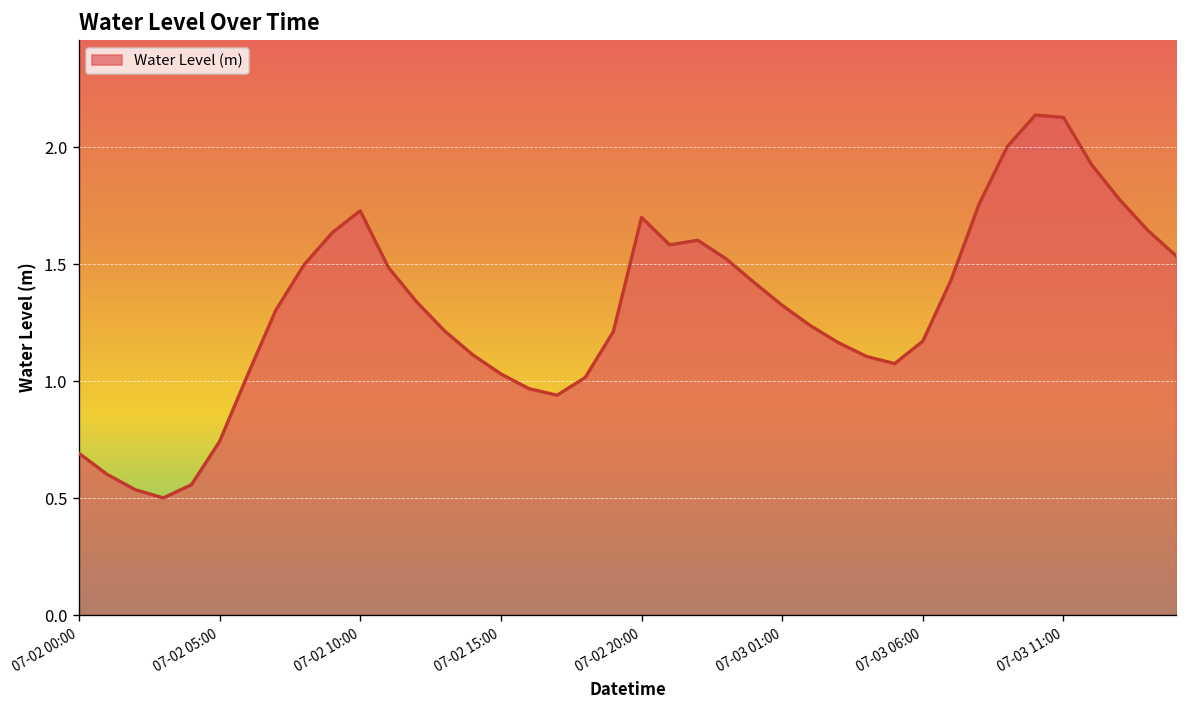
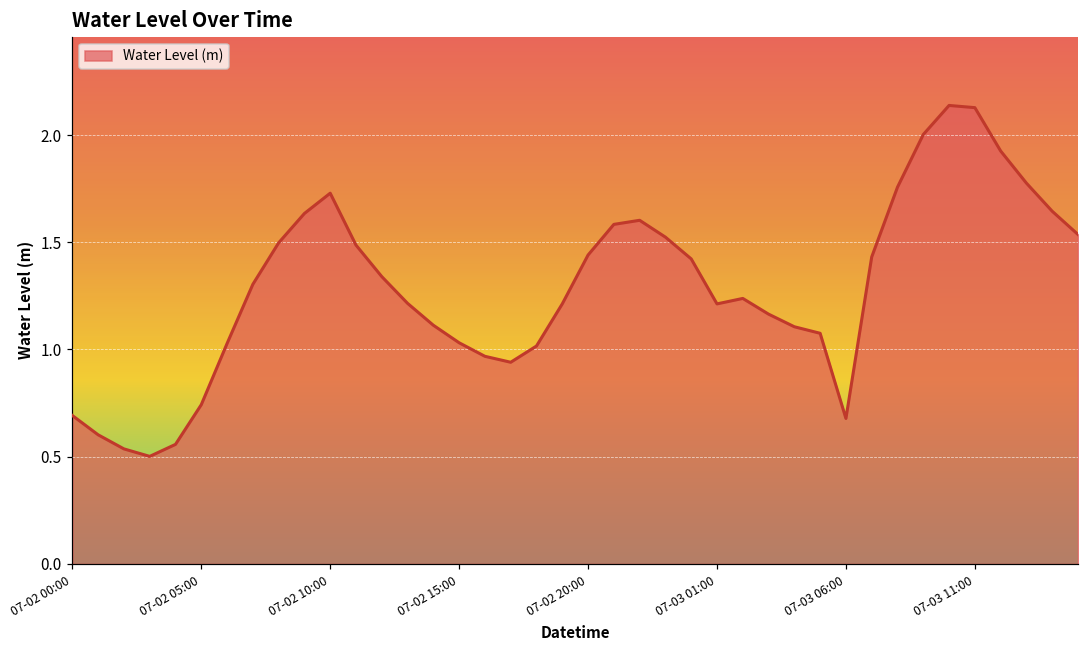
  {
    "07-02 00:00": 0.69,
    "07-02 05:00": 0.74,
    "07-02 10:00": 1.73,
    "07-02 15:00": 1.03,
-   "07-02 20:00": 1.70,
-   "07-03 01:00": 1.32,
-   "07-03 06:00": 1.17,
+   "07-02 20:00": 1.44,
+   "07-03 01:00": 1.21,
+   "07-03 06:00": 0.68,
    "07-03 11:00": 2.13
  }
